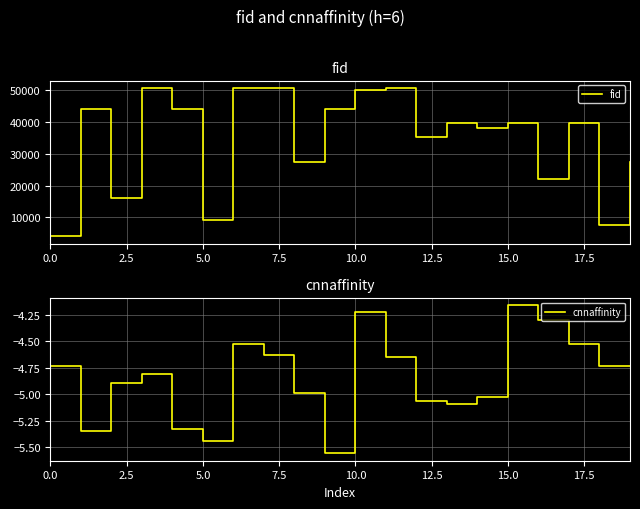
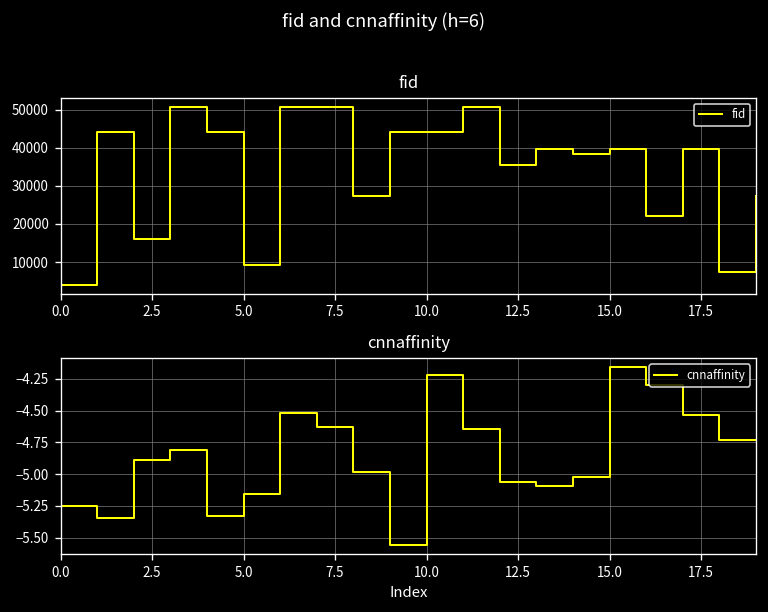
  {
    "fid": {
      "0.0": 4000,
      "5.0": 9000,
-     "10.0": 50000,
+     "10.0": 44000,
      "15.0": 40000
    },
    "cnnaffinity": {
-     "0.0": -4.73,
-     "5.0": -5.44,
+     "0.0": -5.25,
+     "5.0": -5.15,
      "10.0": -4.22,
      "15.0": -4.16
    }
  }
